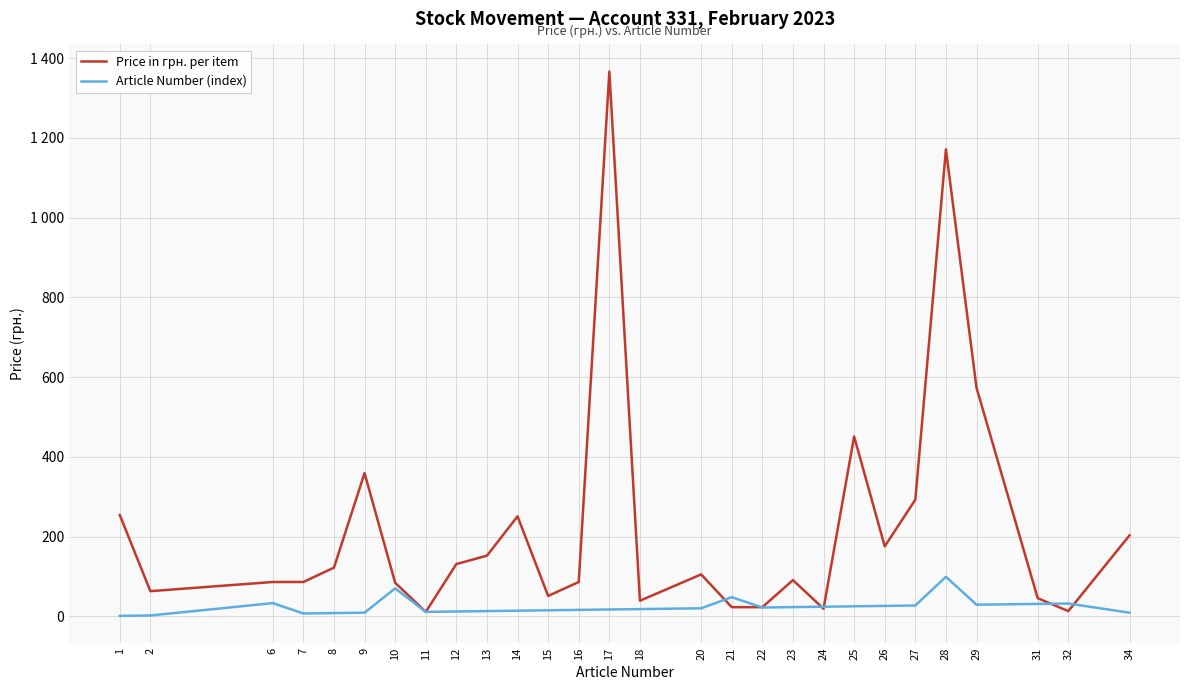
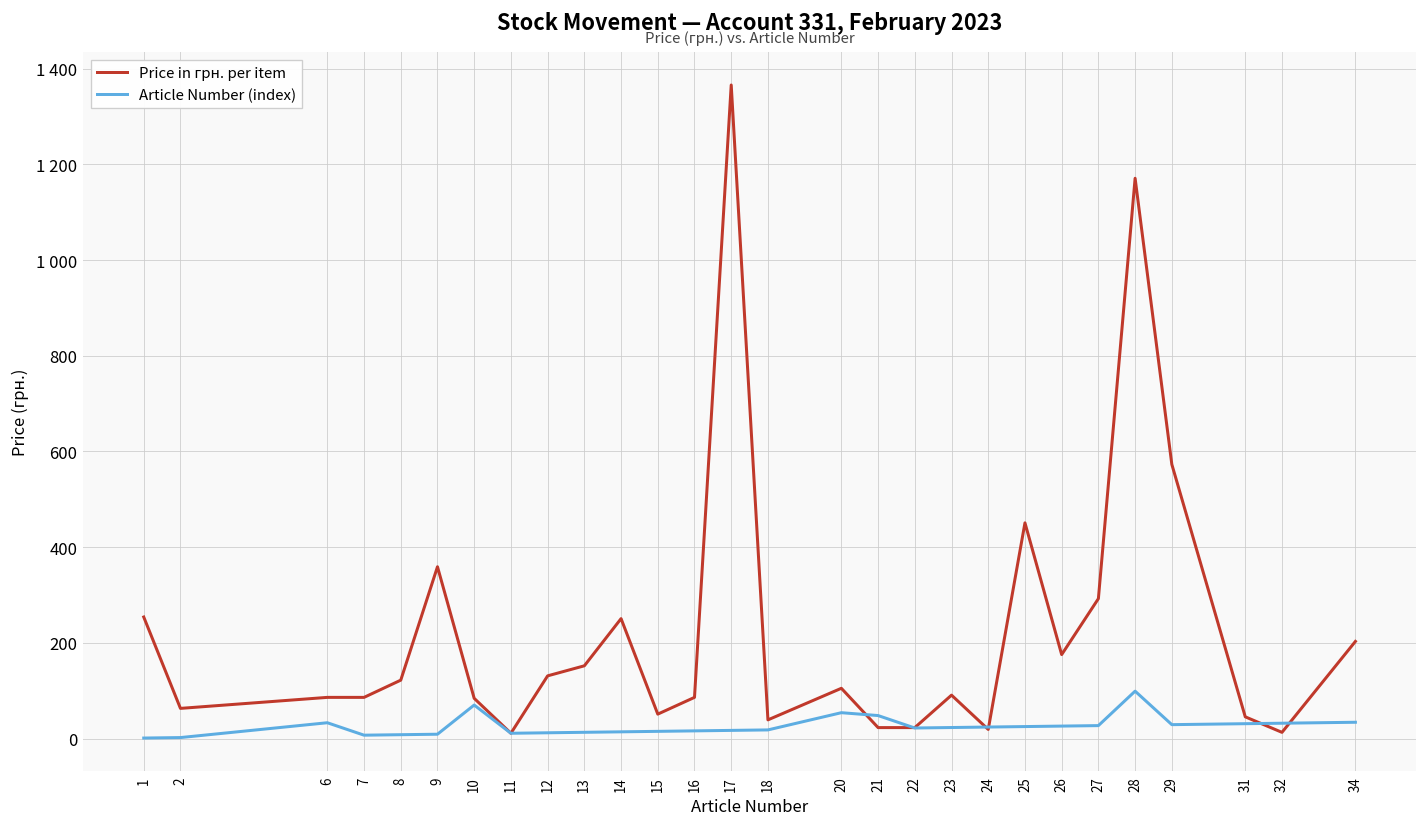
  {
    "Price in грн. per item": {
      "1": 250,
      "2": 60,
      "6": 90,
      "7": 90,
      "8": 120,
      "9": 360,
      "10": 80,
      "12": 130,
      "13": 150,
      "14": 250,
      "15": 50,
      "16": 90,
      "17": 1370,
      "18": 40,
      "20": 110,
      "21": 20,
      "23": 90,
      "25": 450,
      "26": 180,
      "27": 290,
      "28": 1170,
      "29": 570,
      "31": 50,
      "32": 10,
      "34": 200
    },
    "Article Number (index)": {
      "1": 0,
      "2": 0,
      "6": 30,
      "7": 10,
      "8": 10,
      "9": 10,
      "10": 70,
      "12": 10,
      "13": 10,
      "14": 10,
      "15": 20,
      "16": 20,
      "17": 20,
      "18": 20,
-     "20": 20,
+     "20": 50,
      "21": 50,
      "23": 20,
      "25": 30,
      "26": 30,
      "27": 30,
      "28": 100,
      "29": 30,
      "31": 30,
      "32": 30,
-     "34": 10
+     "34": 30
    }
  }
